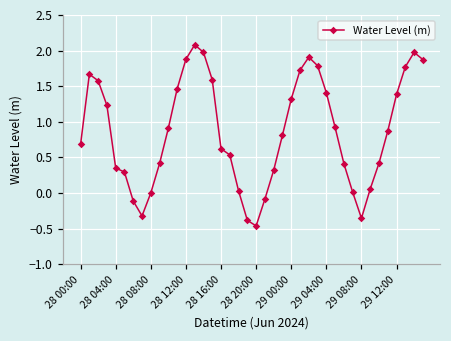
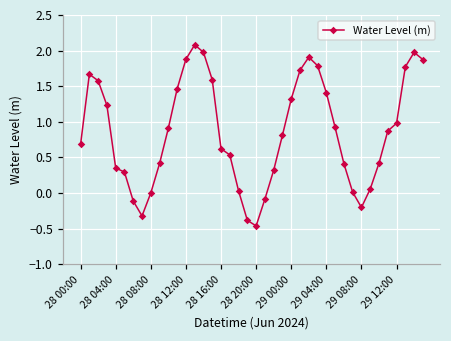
  {
    "28 00:00": 0.7,
    "28 04:00": 0.4,
    "28 08:00": 0.0,
    "28 12:00": 1.9,
    "28 16:00": 0.6,
    "28 20:00": -0.5,
    "29 00:00": 1.3,
    "29 04:00": 1.4,
-   "29 08:00": -0.4,
-   "29 12:00": 1.4
+   "29 08:00": -0.2,
+   "29 12:00": 1.0
  }
